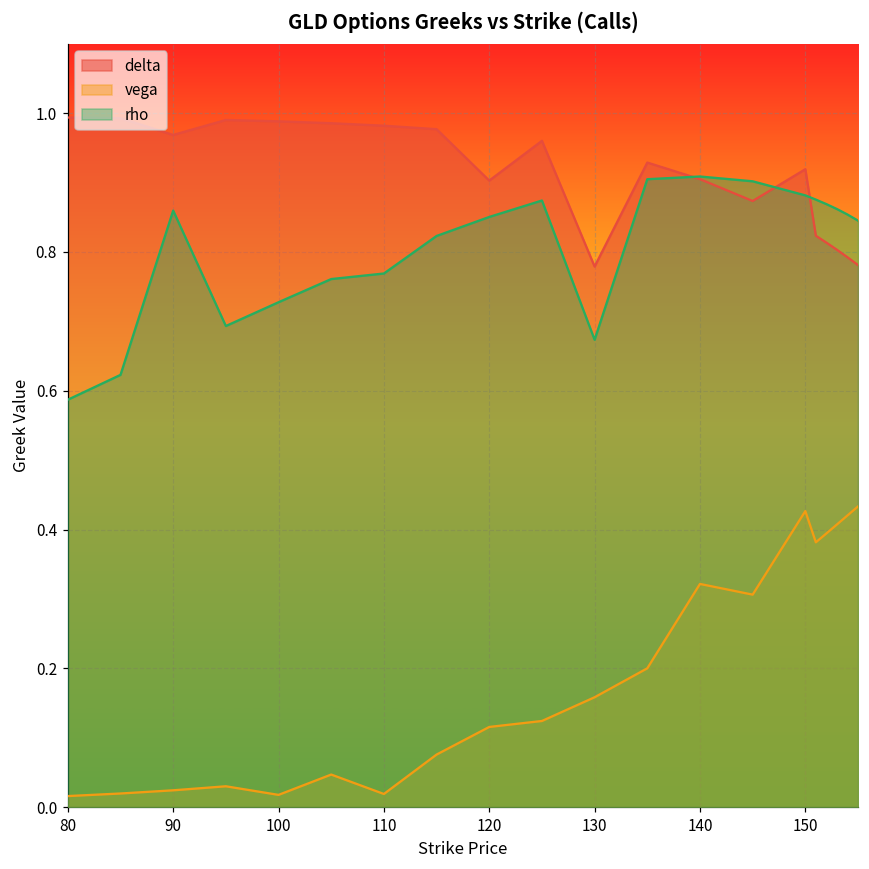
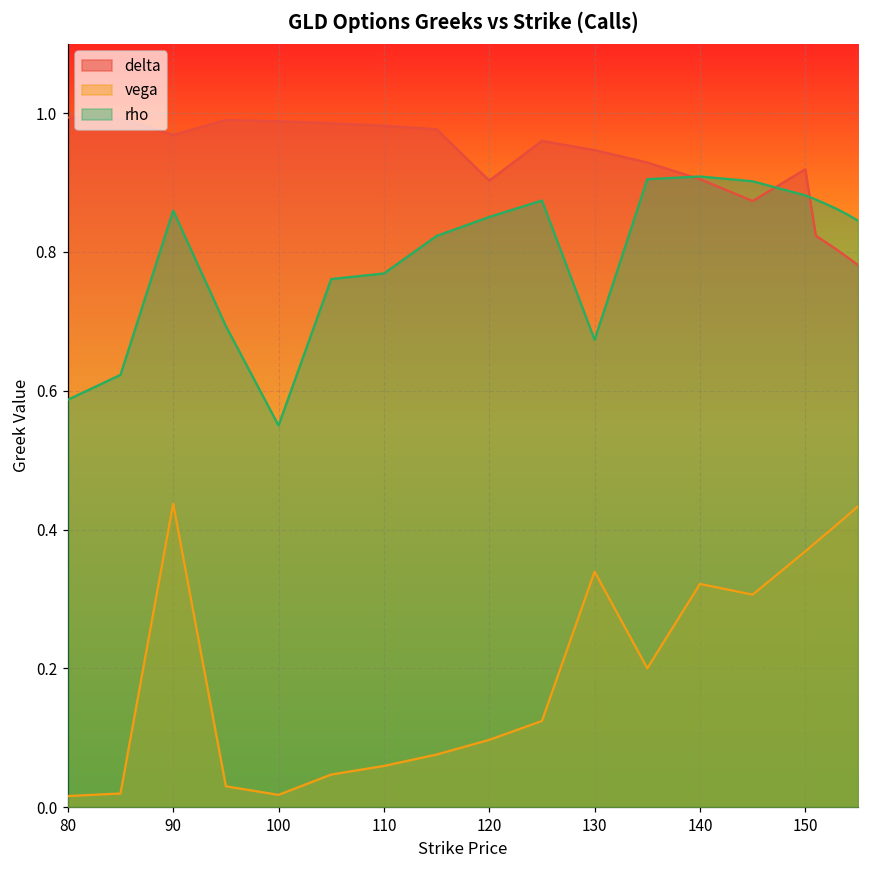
  {
    "delta": {
      "80": 0.99,
      "90": 0.97,
      "100": 0.99,
      "110": 0.98,
      "120": 0.90,
-     "130": 0.78,
+     "130": 0.95,
      "150": 0.92
    },
    "vega": {
      "80": 0.02,
-     "90": 0.02,
+     "90": 0.44,
      "100": 0.02,
-     "110": 0.02,
-     "120": 0.12,
-     "130": 0.16,
+     "110": 0.06,
+     "120": 0.10,
+     "130": 0.34,
      "140": 0.32,
-     "150": 0.43
+     "150": 0.37
    },
    "rho": {
      "80": 0.59,
      "90": 0.86,
-     "100": 0.73,
+     "100": 0.55,
      "110": 0.77,
      "120": 0.85,
      "130": 0.67,
      "150": 0.88
    }
  }
